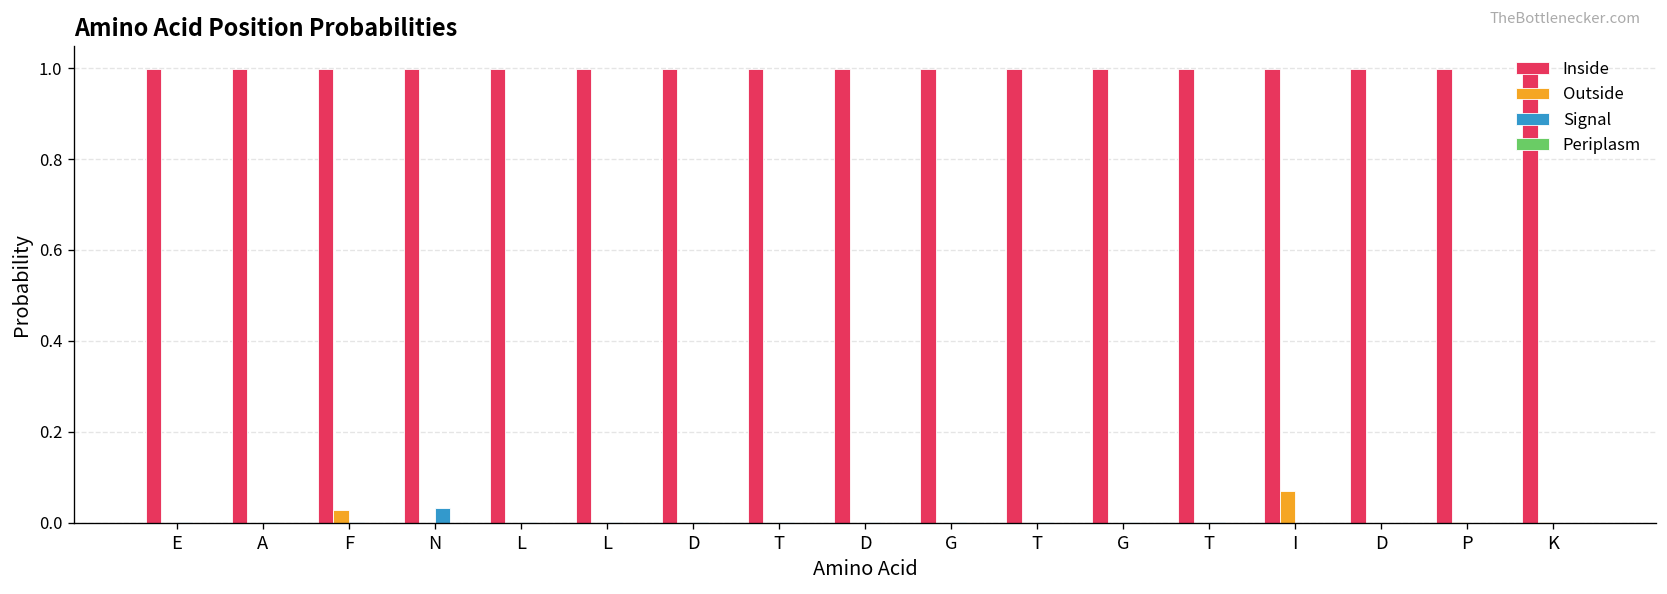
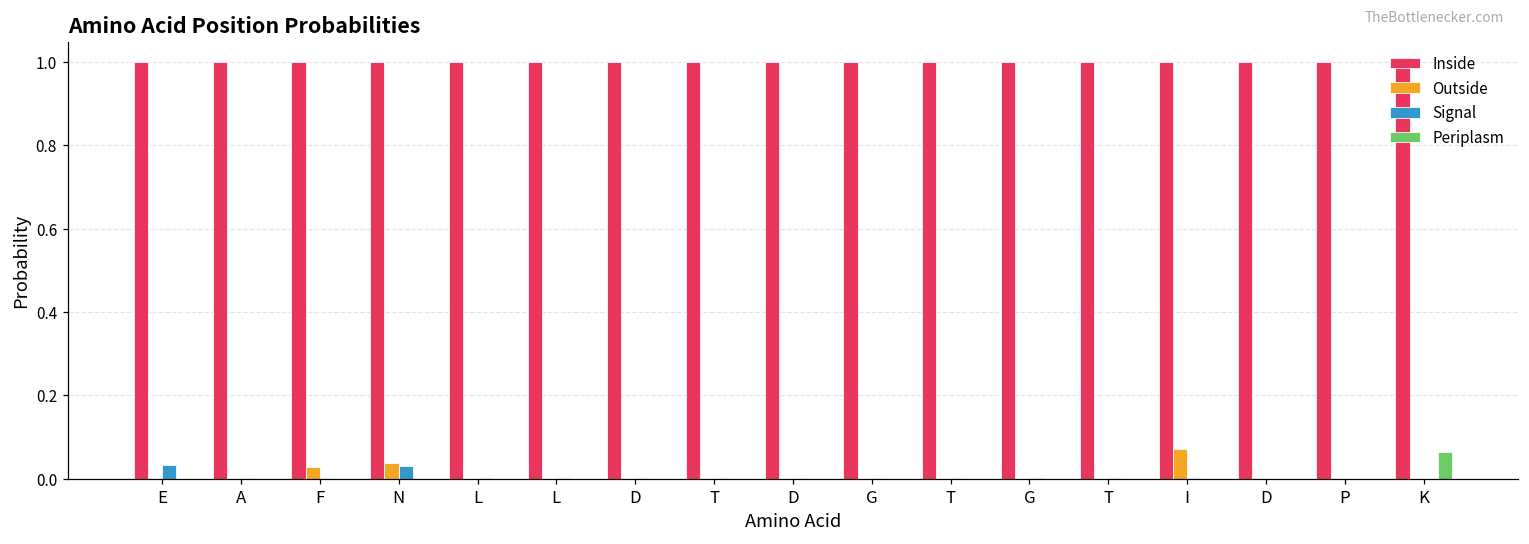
  {
    "Inside": {
      "E": 1.00,
      "A": 1.00,
      "F": 1.00,
      "N": 1.00,
      "I": 1.00,
      "P": 1.00,
      "K": 1.00
    },
    "Outside": {
      "F": 0.03,
-     "N": 0.00,
+     "N": 0.04,
      "I": 0.07
    },
    "Signal": {
-     "E": 0.00,
+     "E": 0.03,
      "N": 0.03,
      "K": 0.00
    },
    "Periplasm": {
      "E": 0.00,
      "A": 0.00,
      "F": 0.00,
      "N": 0.00,
-     "K": 0.00
+     "K": 0.06
    }
  }
